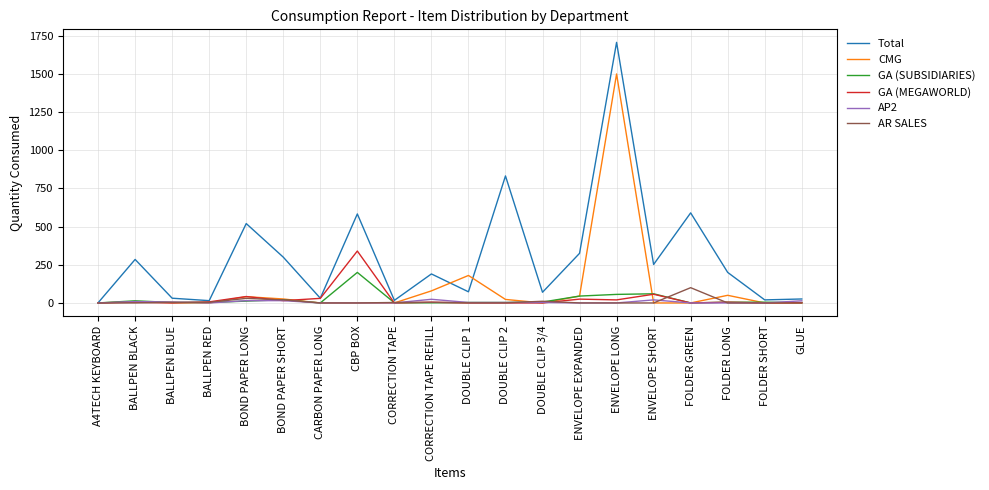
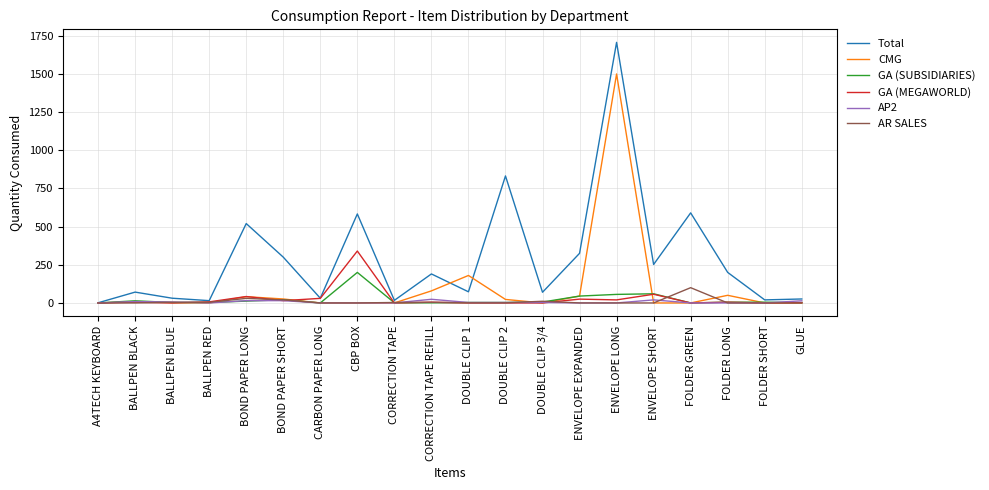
  {
    "Total": {
-     "BALLPEN BLACK": 290,
+     "BALLPEN BLACK": 70,
      "BALLPEN BLUE": 30,
      "BOND PAPER LONG": 520,
      "BOND PAPER SHORT": 300,
      "CBP BOX": 580,
      "CORRECTION TAPE REFILL": 190,
      "DOUBLE CLIP 1": 70,
      "DOUBLE CLIP 2": 830,
      "DOUBLE CLIP 3/4": 70,
      "ENVELOPE EXPANDED": 330,
      "ENVELOPE LONG": 1710,
      "ENVELOPE SHORT": 250,
      "FOLDER GREEN": 590,
      "FOLDER LONG": 200
    },
    "CMG": {
      "CORRECTION TAPE REFILL": 80,
      "DOUBLE CLIP 1": 180,
      "DOUBLE CLIP 2": 20,
      "ENVELOPE LONG": 1500,
      "FOLDER LONG": 50
    },
    "GA (SUBSIDIARIES)": {
      "CBP BOX": 200,
      "ENVELOPE LONG": 60
    },
    "GA (MEGAWORLD)": {
      "CBP BOX": 340,
      "ENVELOPE EXPANDED": 30,
      "ENVELOPE LONG": 20
    },
    "AP2": {
      "CORRECTION TAPE REFILL": 20,
      "ENVELOPE SHORT": 20
    },
    "AR SALES": {
      "FOLDER GREEN": 100
    }
  }
